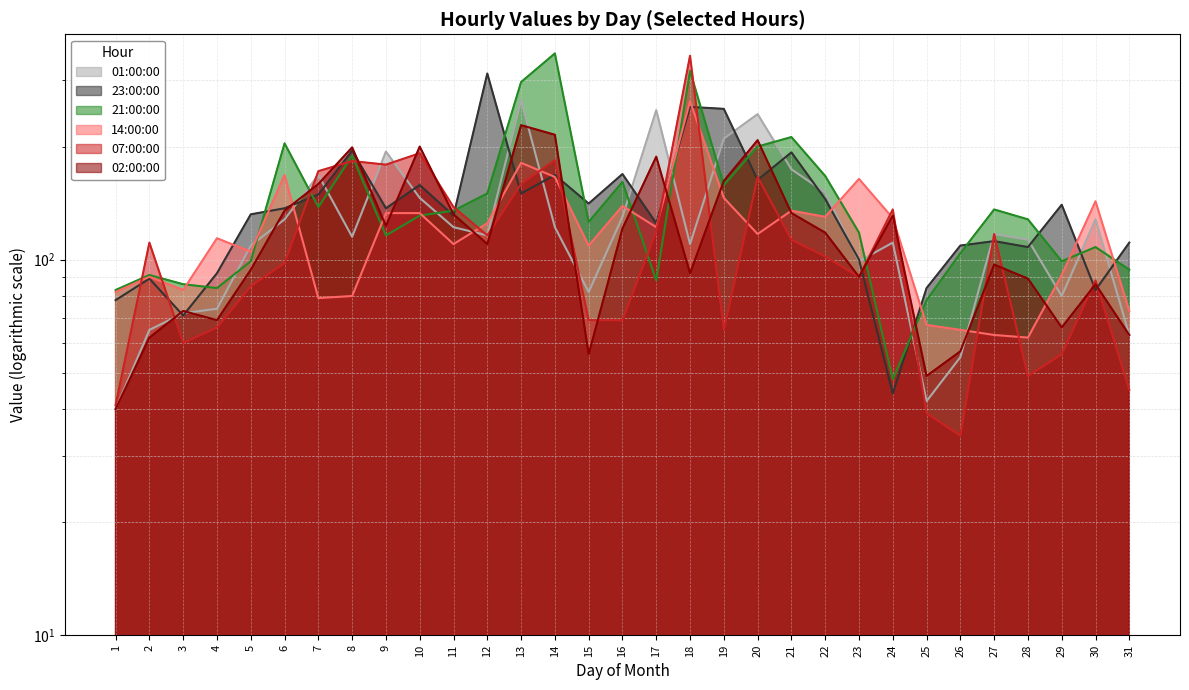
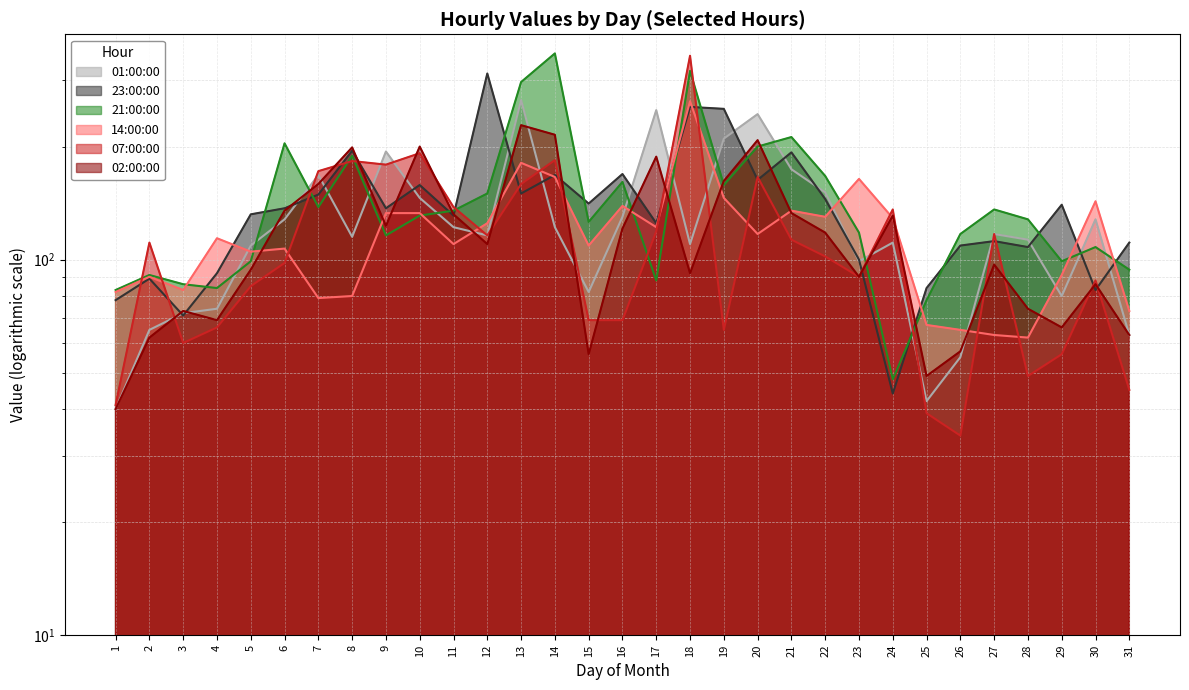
  {
    "01:00:00": {
      "2": 65,
      "4": 74,
      "5": 109,
      "6": 128,
      "7": 170,
      "8": 115,
      "9": 190,
      "10": 146,
      "11": 122,
      "13": 270,
      "14": 122,
      "15": 82,
      "16": 130,
      "17": 250,
      "18": 110,
      "19": 210,
      "20": 240,
      "21": 170,
      "22": 151,
      "24": 111,
      "25": 42,
      "26": 55,
      "28": 113,
      "29": 80,
      "30": 128
    },
    "23:00:00": {
      "1": 78,
      "4": 92,
      "5": 132,
      "7": 149,
      "8": 200,
      "9": 137,
      "10": 158,
      "12": 310,
      "13": 150,
      "15": 141,
      "16": 170,
      "17": 125,
      "18": 260,
      "19": 250,
      "20": 163,
      "21": 190,
      "22": 145,
      "24": 44,
      "25": 84,
      "26": 109,
      "27": 112,
      "28": 108,
      "29": 140,
      "30": 83,
      "31": 111
    },
    "21:00:00": {
      "3": 86,
      "4": 84,
      "5": 99,
      "6": 200,
      "7": 138,
      "8": 190,
      "9": 116,
      "11": 135,
      "12": 150,
      "13": 300,
      "14": 350,
      "15": 126,
      "16": 161,
      "17": 88,
      "18": 320,
      "19": 158,
      "20": 200,
      "21": 210,
      "22": 170,
      "23": 118,
      "24": 48,
      "25": 78,
-     "26": 104,
+     "26": 117,
      "27": 136,
      "28": 128,
      "29": 99,
      "30": 108,
      "31": 94
    },
    "14:00:00": {
      "3": 83,
      "4": 114,
      "5": 105,
-     "6": 170,
+     "6": 107,
      "7": 79,
      "8": 80,
      "9": 133,
      "11": 110,
      "12": 125,
      "13": 180,
      "15": 109,
      "16": 139,
      "17": 122,
      "18": 260,
      "19": 146,
      "20": 117,
      "22": 130,
      "23": 160,
      "25": 67,
      "26": 65,
      "27": 63,
      "28": 62,
      "29": 91,
      "30": 143,
      "31": 73
    },
    "07:00:00": {
      "1": 41,
      "2": 111,
      "3": 60,
      "4": 66,
      "5": 85,
      "6": 98,
      "7": 170,
      "8": 180,
      "9": 180,
      "10": 190,
      "11": 138,
      "13": 159,
      "14": 180,
      "15": 69,
      "16": 69,
      "17": 119,
      "18": 350,
      "19": 65,
      "20": 170,
      "21": 113,
      "22": 102,
      "24": 136,
      "25": 39,
      "26": 34,
      "28": 49,
      "29": 56,
      "30": 88,
      "31": 45
    },
    "02:00:00": {
      "2": 62,
      "4": 69,
      "5": 94,
      "7": 159,
      "8": 200,
      "9": 123,
      "10": 200,
      "12": 110,
      "13": 230,
      "14": 220,
      "15": 56,
      "16": 121,
      "17": 190,
      "18": 92,
      "19": 162,
      "20": 210,
      "22": 118,
      "25": 49,
      "26": 57,
      "27": 97,
-     "28": 89,
+     "28": 74,
      "29": 66,
      "30": 86
    }
  }
